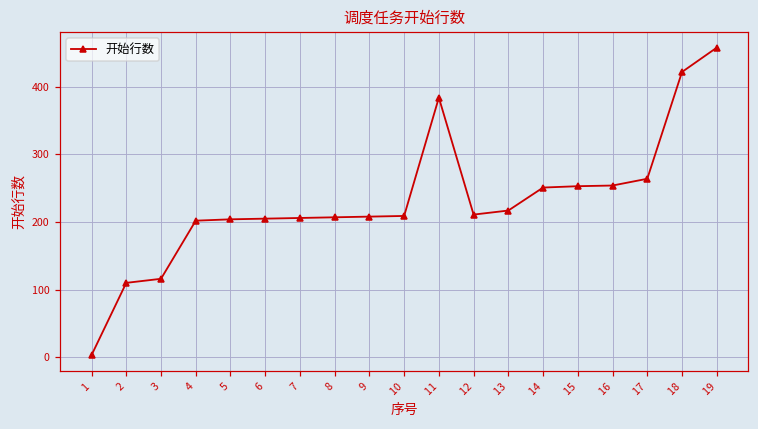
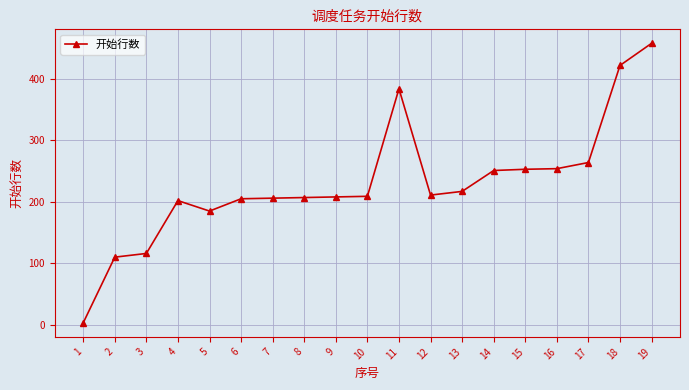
  {
    "1": 0,
    "2": 110,
    "3": 120,
    "4": 200,
-   "5": 200,
+   "5": 190,
    "6": 210,
    "7": 210,
    "8": 210,
    "9": 210,
    "10": 210,
    "11": 380,
    "12": 210,
    "13": 220,
    "14": 250,
    "15": 250,
    "16": 250,
    "17": 260,
    "18": 420,
    "19": 460
  }
